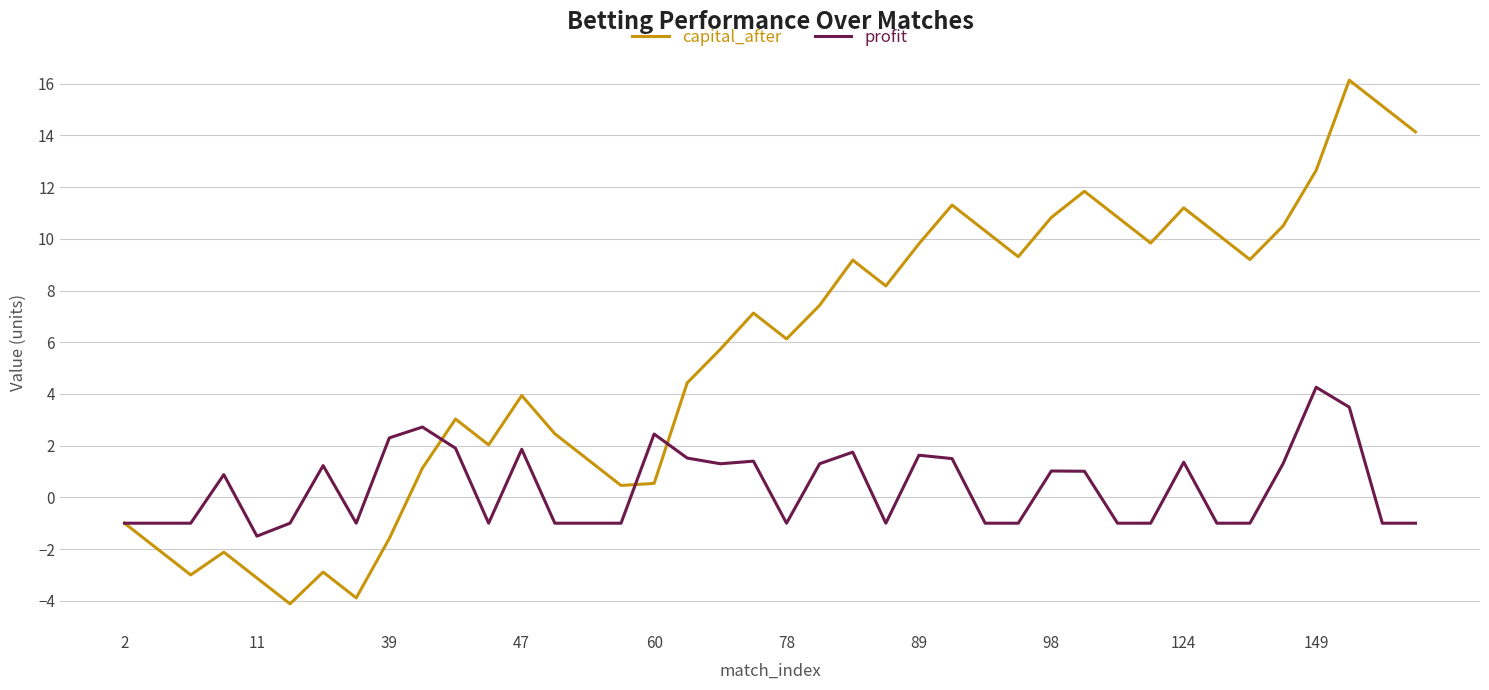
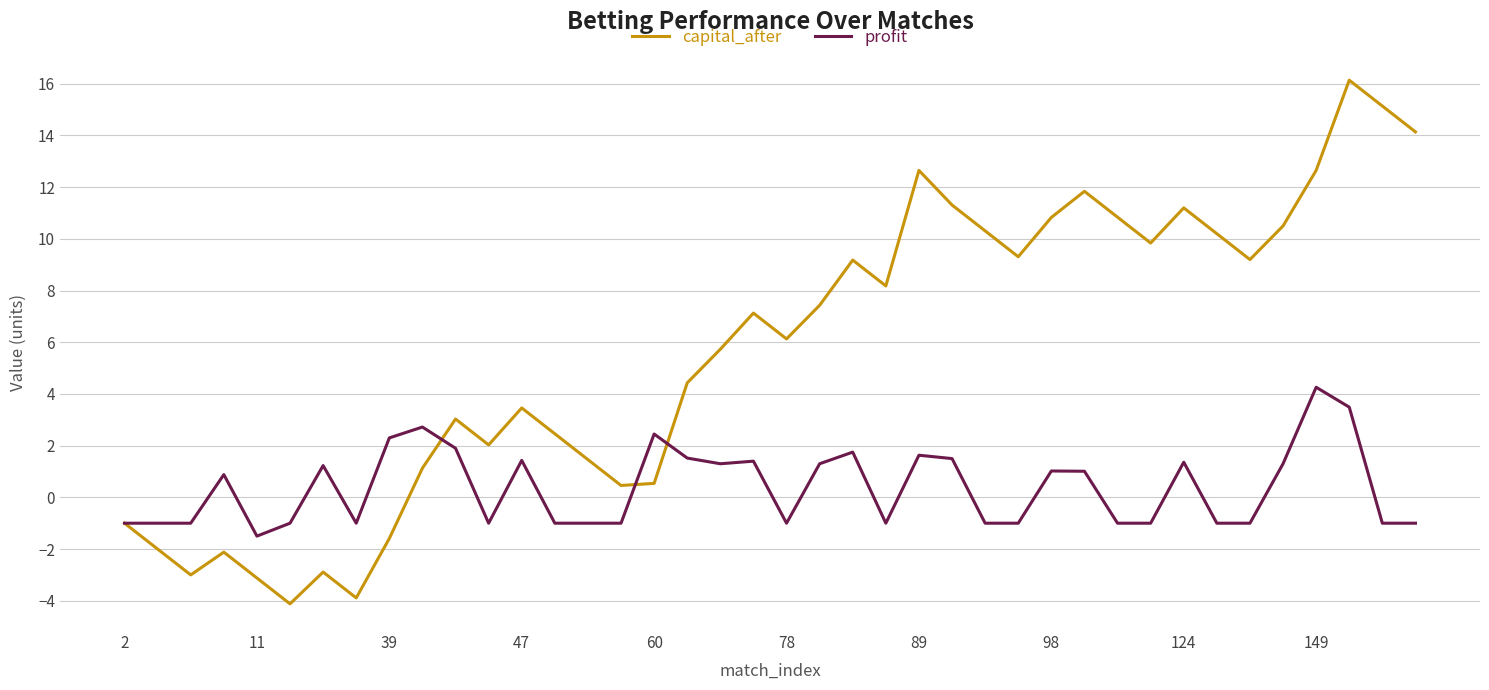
  {
    "capital_after": {
      "11": -3.1,
      "39": -1.6,
-     "47": 3.9,
+     "47": 3.5,
      "60": 0.5,
      "78": 6.1,
-     "89": 9.8,
+     "89": 12.7,
      "98": 10.8,
      "124": 11.2,
      "149": 12.7
    },
    "profit": {
      "11": -1.5,
      "39": 2.3,
-     "47": 1.9,
+     "47": 1.4,
      "60": 2.5,
      "78": -1.0,
      "89": 1.6,
      "98": 1.0,
      "124": 1.4,
      "149": 4.3
    }
  }
